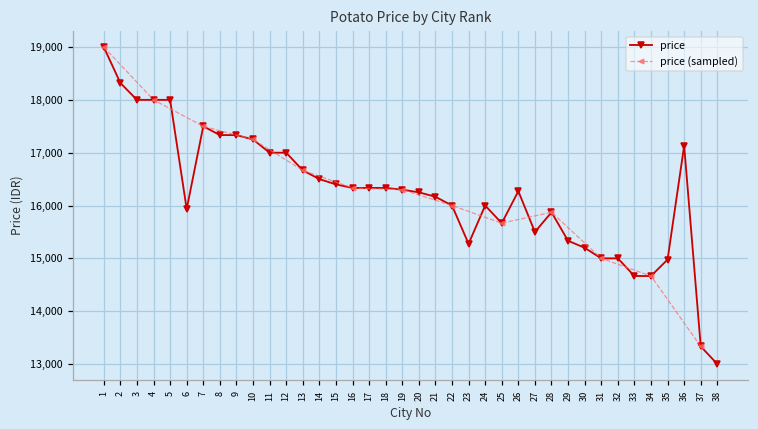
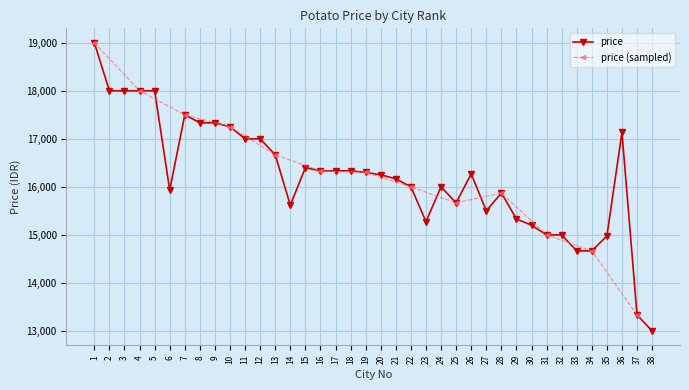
  {
    "price": {
-     "2": "18,300",
+     "2": "18,000",
      "3": "18,000",
      "5": "18,000",
      "6": "15,900",
      "8": "17,300",
      "9": "17,300",
      "11": "17,000",
      "12": "17,000",
-     "14": "16,500",
+     "14": "15,600",
      "15": "16,400",
      "17": "16,300",
      "18": "16,300",
      "20": "16,300",
      "21": "16,200",
      "23": "15,300",
      "24": "16,000",
      "26": "16,300",
      "27": "15,500",
      "29": "15,300",
      "30": "15,200",
      "32": "15,000",
      "33": "14,700",
      "35": "15,000",
      "36": "17,100",
      "38": "13,000"
    }
  }
